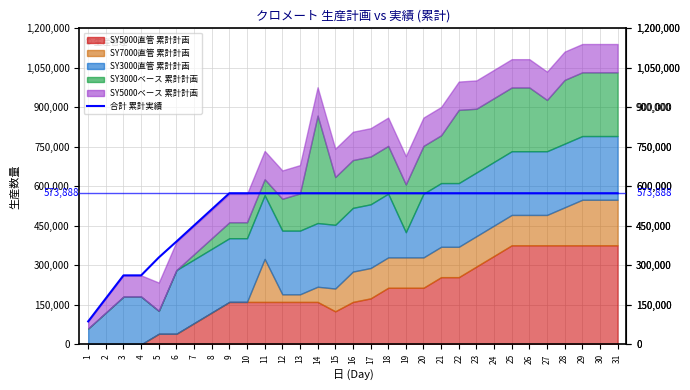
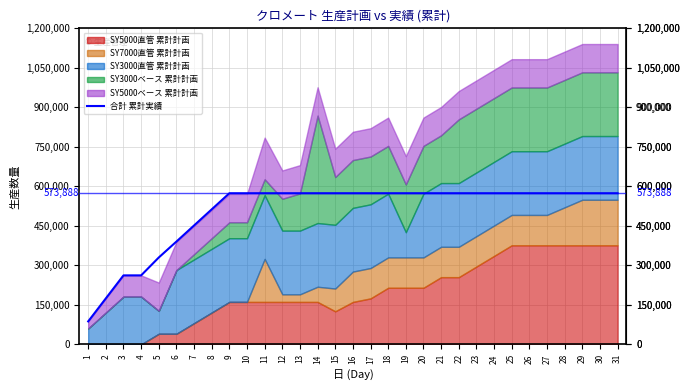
  {
    "SY5000直管 累計計画": {
      "11": "160,000",
      "12": "160,000",
      "13": "160,000",
      "14": "160,000",
      "15": "130,000",
      "16": "160,000",
      "17": "170,000",
      "18": "220,000",
      "19": "220,000",
      "20": "220,000",
      "21": "260,000",
      "22": "260,000",
      "23": "300,000",
      "24": "340,000",
      "25": "380,000",
      "26": "380,000",
      "27": "380,000",
      "28": "380,000",
      "29": "380,000",
      "30": "380,000",
      "31": "380,000"
    },
    "合計 累計実績": {
      "31": "573,888"
    },
    "SY7000直管 累計計画": {
      "11": "160,000",
      "12": "30,000",
      "13": "30,000",
      "14": "60,000",
      "15": "90,000",
      "16": "120,000",
      "17": "120,000",
      "18": "120,000",
      "19": "120,000",
      "20": "120,000",
      "21": "120,000",
      "22": "120,000",
      "23": "120,000",
      "24": "120,000",
      "25": "120,000",
      "26": "120,000",
      "27": "120,000",
      "28": "140,000",
      "29": "170,000",
      "30": "170,000"
    },
    "SY3000直管 累計計画": {
      "7": "240,000",
      "8": "240,000",
      "9": "240,000",
      "10": "240,000",
      "12": "240,000",
      "13": "240,000",
      "14": "240,000",
      "15": "240,000",
      "16": "240,000",
      "17": "240,000",
      "19": "100,000",
      "21": "240,000",
      "22": "240,000",
      "23": "240,000",
      "24": "240,000",
      "25": "240,000",
      "26": "240,000",
      "27": "240,000",
      "28": "240,000",
      "29": "240,000",
      "30": "240,000",
      "31": "240,000"
    },
    "SY3000ベース 累計計画": {
      "7": "20,000",
      "8": "40,000",
      "9": "60,000",
      "10": "60,000",
      "11": "60,000",
      "12": "120,000",
      "14": "410,000",
      "15": "180,000",
      "16": "180,000",
      "17": "180,000",
      "18": "180,000",
      "19": "180,000",
      "20": "180,000",
      "21": "180,000",
-     "22": "280,000",
+     "22": "240,000",
      "23": "240,000",
      "24": "240,000",
      "25": "240,000",
      "26": "240,000",
-     "27": "190,000",
+     "27": "240,000",
      "28": "240,000",
      "29": "240,000",
      "30": "240,000",
      "31": "240,000"
    },
    "SY5000ベース 累計計画": {
      "5": "110,000",
-     "11": "110,000",
+     "11": "160,000",
      "12": "110,000",
      "13": "110,000",
      "14": "110,000",
      "15": "110,000",
      "16": "110,000",
      "17": "110,000",
      "18": "110,000",
      "19": "110,000",
      "20": "110,000",
      "21": "110,000",
      "22": "110,000",
      "23": "110,000",
      "24": "110,000",
      "25": "110,000",
      "26": "110,000",
      "27": "110,000",
      "28": "110,000",
      "29": "110,000",
      "30": "110,000",
      "31": "110,000"
    }
  }
